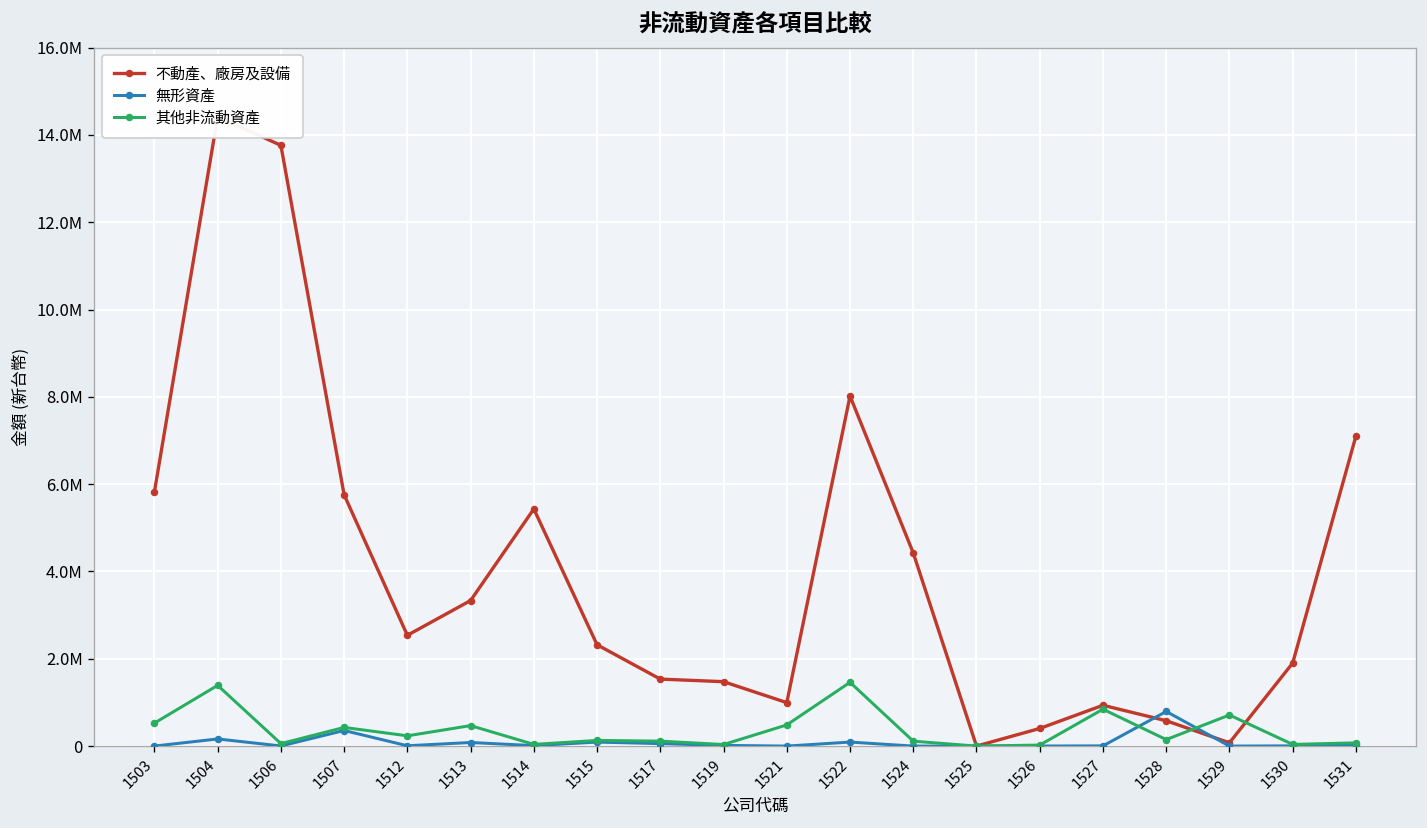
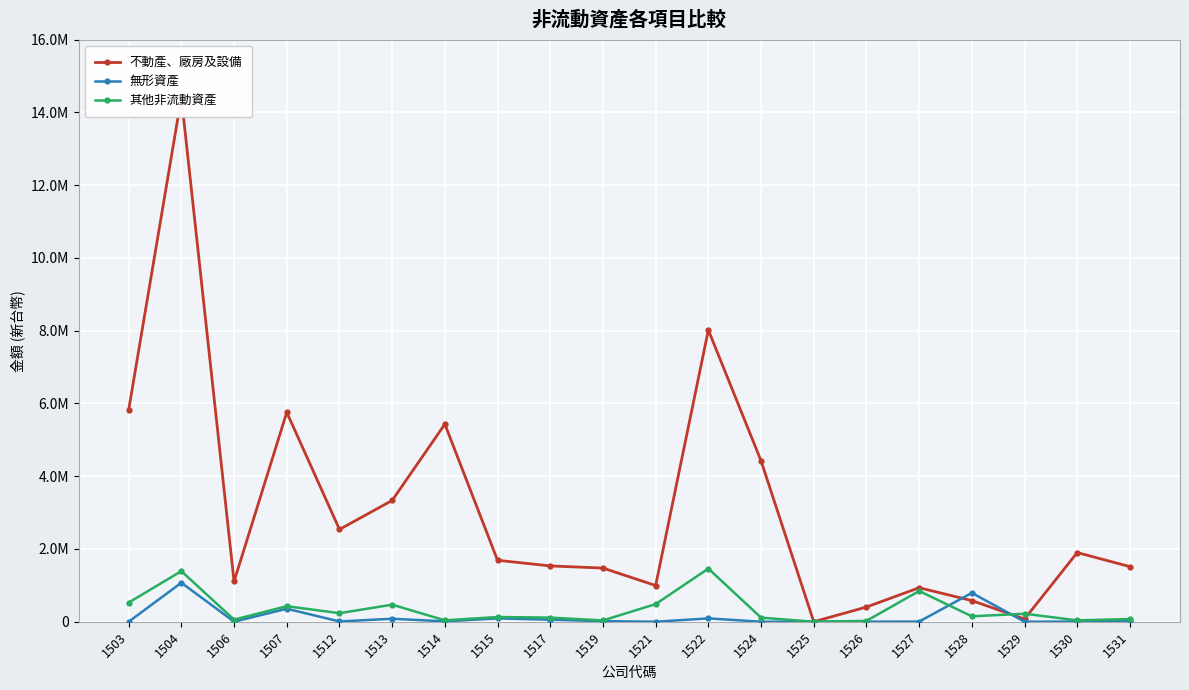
  {
    "不動產、廠房及設備": {
      "1503": 5800000,
-     "1506": 13800000,
+     "1506": 1100000,
      "1507": 5800000,
      "1512": 2500000,
      "1513": 3300000,
      "1514": 5400000,
-     "1515": 2300000,
+     "1515": 1700000,
      "1517": 1500000,
      "1519": 1500000,
      "1521": 1000000,
      "1522": 8000000,
      "1524": 4400000,
      "1526": 400000,
      "1527": 900000,
      "1528": 600000,
      "1529": 100000,
      "1530": 1900000,
-     "1531": 7100000
+     "1531": 1500000
    },
    "無形資產": {
      "1503": 0,
-     "1504": 200000,
+     "1504": 1100000,
      "1507": 400000,
      "1512": 0,
      "1513": 100000,
      "1521": 0,
      "1522": 100000,
      "1524": 0,
      "1527": 0,
      "1528": 800000,
      "1529": 0
    },
    "其他非流動資產": {
      "1503": 500000,
      "1504": 1400000,
      "1507": 400000,
      "1512": 200000,
      "1513": 500000,
      "1521": 500000,
      "1522": 1500000,
      "1524": 100000,
      "1527": 800000,
      "1528": 100000,
-     "1529": 700000
+     "1529": 200000
    }
  }
